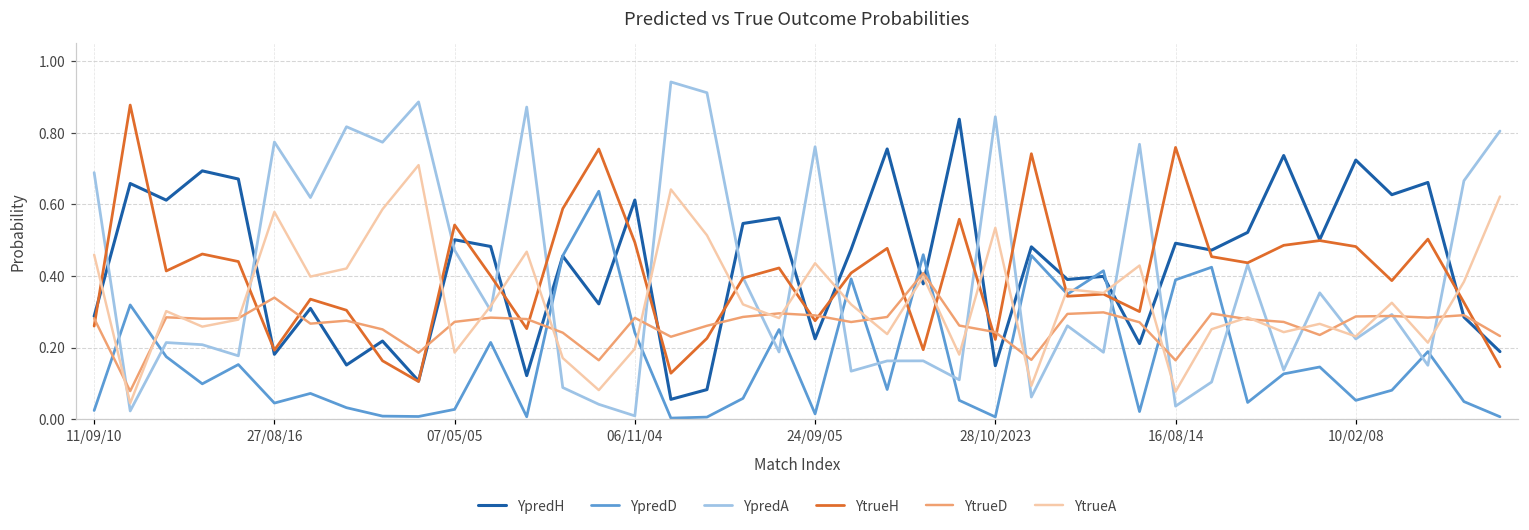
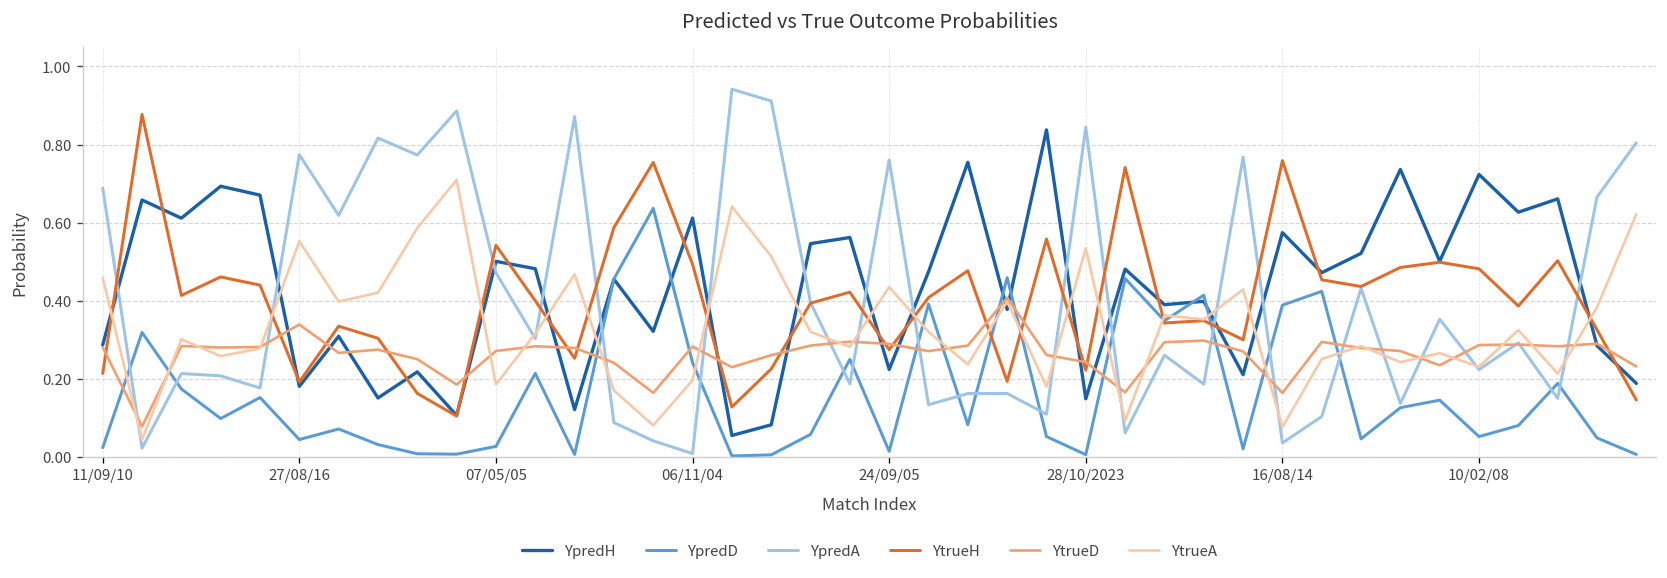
  {
    "YpredH": {
      "27/08/16": 0.18,
      "07/05/05": 0.50,
      "06/11/04": 0.61,
      "24/09/05": 0.22,
      "28/10/2023": 0.15,
-     "16/08/14": 0.49,
+     "16/08/14": 0.57,
      "10/02/08": 0.72
    },
    "YpredD": {
      "11/09/10": 0.02,
      "27/08/16": 0.04,
      "07/05/05": 0.03,
      "06/11/04": 0.24,
      "24/09/05": 0.01,
      "28/10/2023": 0.01,
      "16/08/14": 0.39,
      "10/02/08": 0.05
    },
    "YpredA": {
      "11/09/10": 0.69,
      "27/08/16": 0.77,
      "07/05/05": 0.47,
      "06/11/04": 0.01,
      "24/09/05": 0.76,
      "28/10/2023": 0.84,
      "16/08/14": 0.04
    },
    "YtrueH": {
-     "11/09/10": 0.26,
+     "11/09/10": 0.21,
      "27/08/16": 0.19,
      "07/05/05": 0.54,
      "06/11/04": 0.49,
      "24/09/05": 0.27,
      "28/10/2023": 0.22,
      "16/08/14": 0.76,
      "10/02/08": 0.48
    },
    "YtrueD": {
      "27/08/16": 0.34,
      "07/05/05": 0.27,
      "06/11/04": 0.28,
      "24/09/05": 0.29,
      "28/10/2023": 0.24,
      "16/08/14": 0.16,
      "10/02/08": 0.29
    },
    "YtrueA": {
      "11/09/10": 0.46,
-     "27/08/16": 0.58,
+     "27/08/16": 0.55,
      "07/05/05": 0.19,
      "06/11/04": 0.20,
      "24/09/05": 0.44,
      "28/10/2023": 0.53,
      "16/08/14": 0.08
    }
  }
